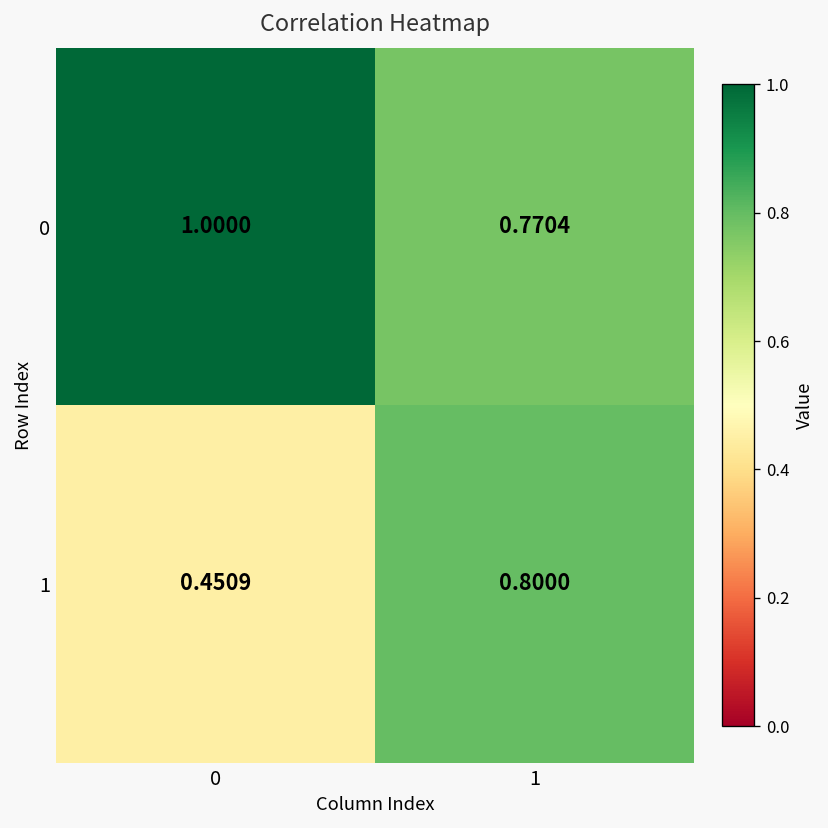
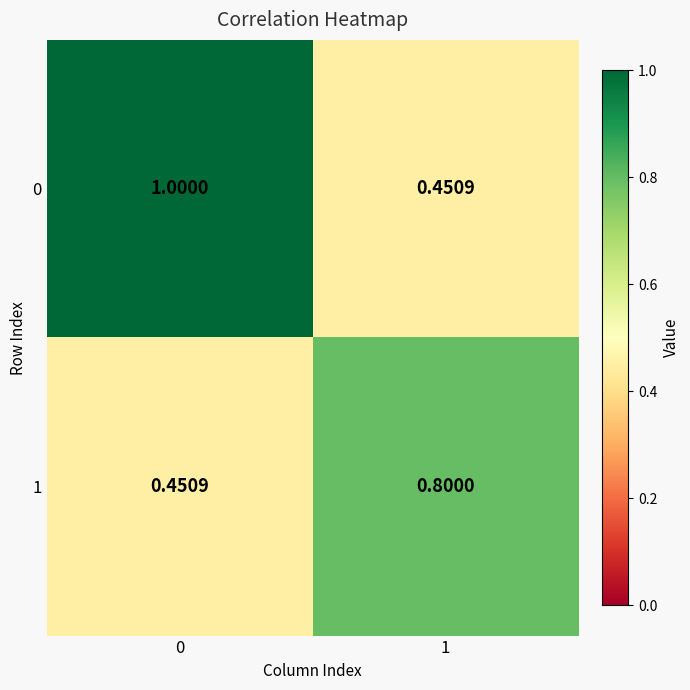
  {
    "0": {
      "0": 1.0000,
-     "1": 0.7704
+     "1": 0.4509
    },
    "1": {
      "0": 0.4509,
      "1": 0.8000
    }
  }
